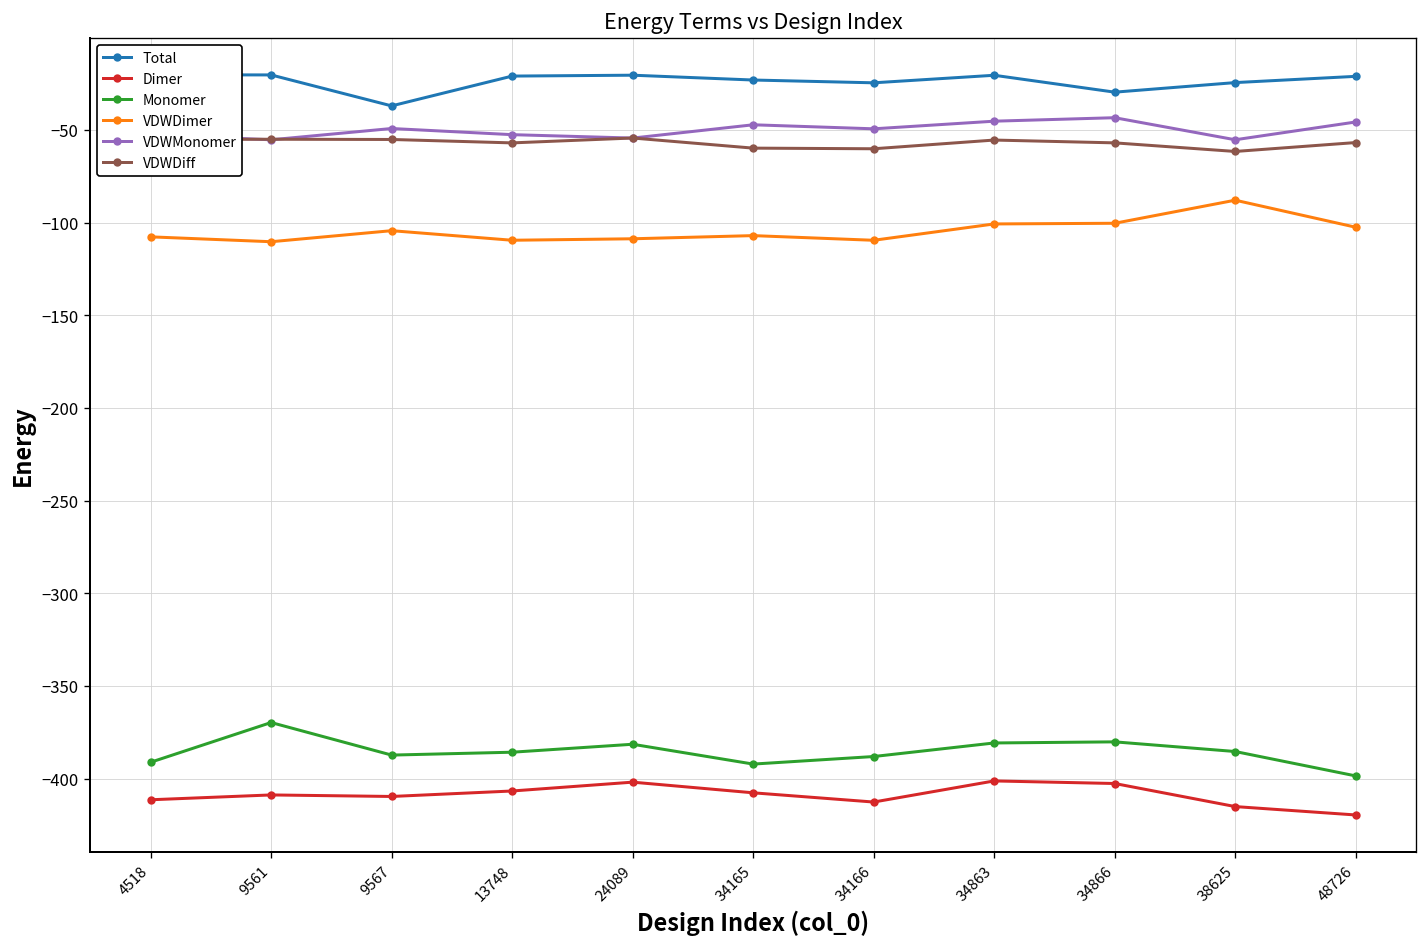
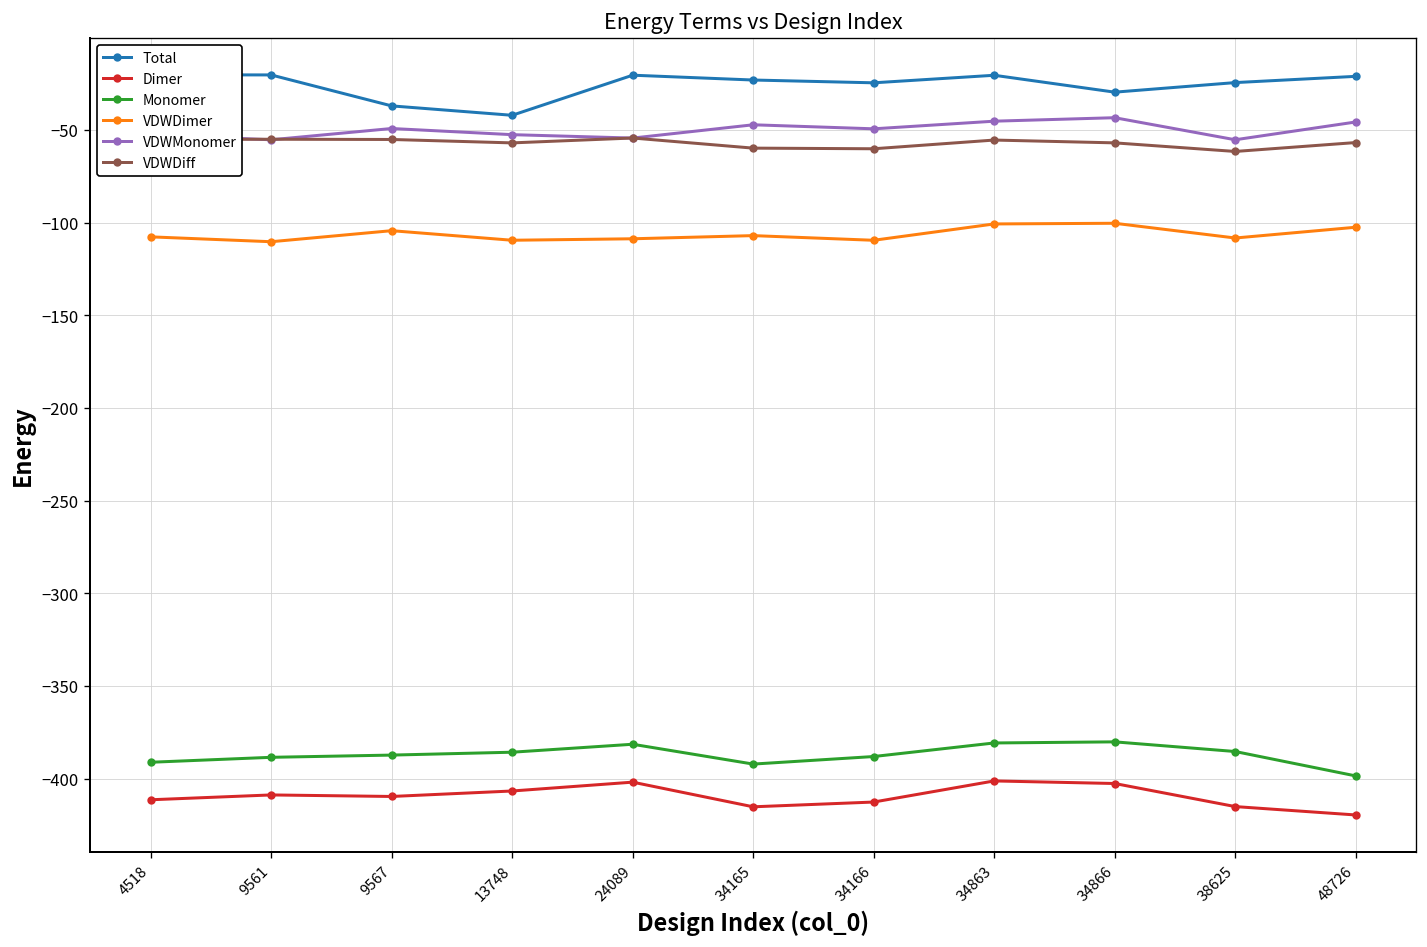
  {
    "Total": {
      "9561": -20,
      "9567": -37,
-     "13748": -21,
+     "13748": -42,
      "24089": -20,
      "34165": -23,
      "34166": -25,
      "34863": -20,
      "34866": -30,
      "38625": -24,
      "48726": -21
    },
    "Dimer": {
      "4518": -411,
      "9561": -409,
      "9567": -410,
      "13748": -407,
      "24089": -402,
-     "34165": -408,
+     "34165": -415,
      "34166": -413,
      "34863": -401,
      "34866": -403,
      "38625": -415,
      "48726": -420
    },
    "Monomer": {
      "4518": -391,
-     "9561": -370,
+     "9561": -388,
      "9567": -387,
      "13748": -386,
      "24089": -381,
      "34165": -392,
      "34166": -388,
      "34863": -381,
      "34866": -380,
      "38625": -385,
      "48726": -399
    },
    "VDWDimer": {
      "4518": -108,
      "9561": -110,
      "9567": -104,
      "13748": -110,
      "24089": -109,
      "34165": -107,
      "34166": -110,
      "34863": -101,
      "34866": -100,
-     "38625": -88,
+     "38625": -108,
      "48726": -102
    },
    "VDWMonomer": {
      "9567": -49,
      "13748": -53,
      "34165": -47,
      "34166": -49,
      "34863": -45,
      "34866": -43,
      "38625": -55,
      "48726": -46
    },
    "VDWDiff": {
      "9567": -55,
      "13748": -57,
      "34165": -60,
      "34166": -60,
      "34863": -55,
      "34866": -57,
      "38625": -62,
      "48726": -57
    }
  }
